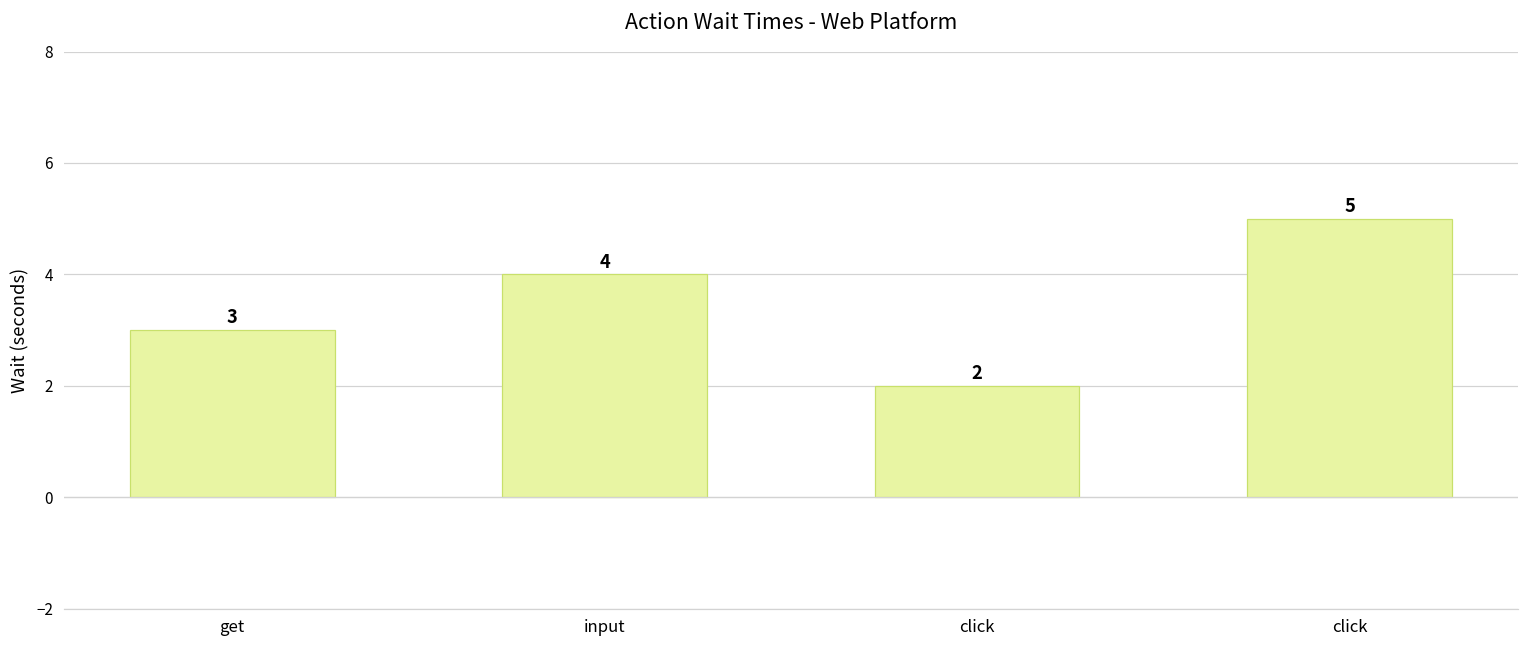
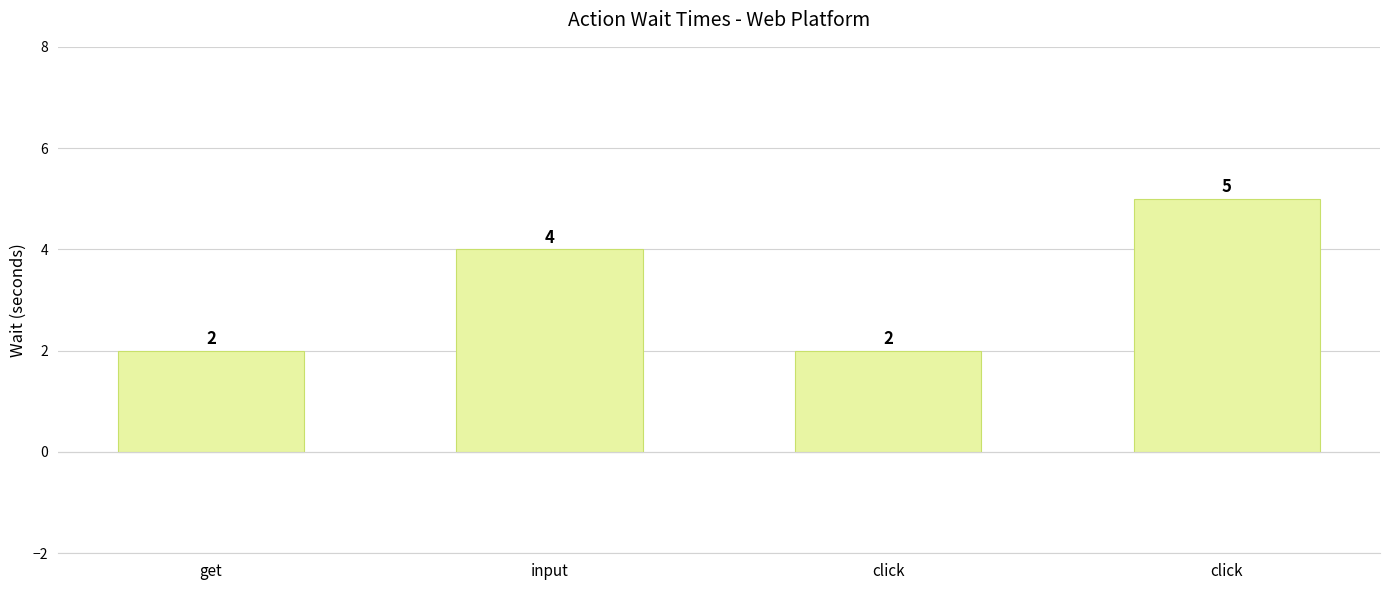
  {
-   "get": 3,
+   "get": 2,
    "input": 4
  }
